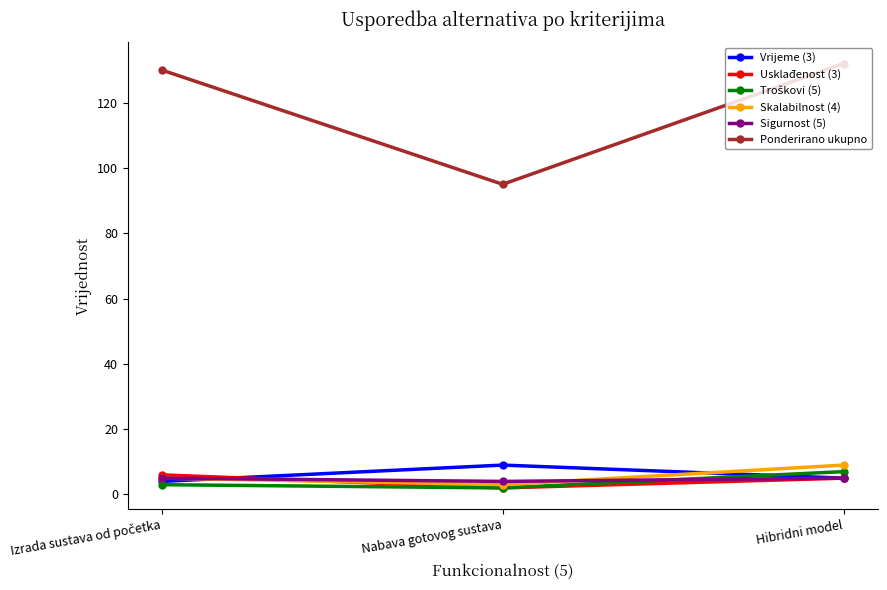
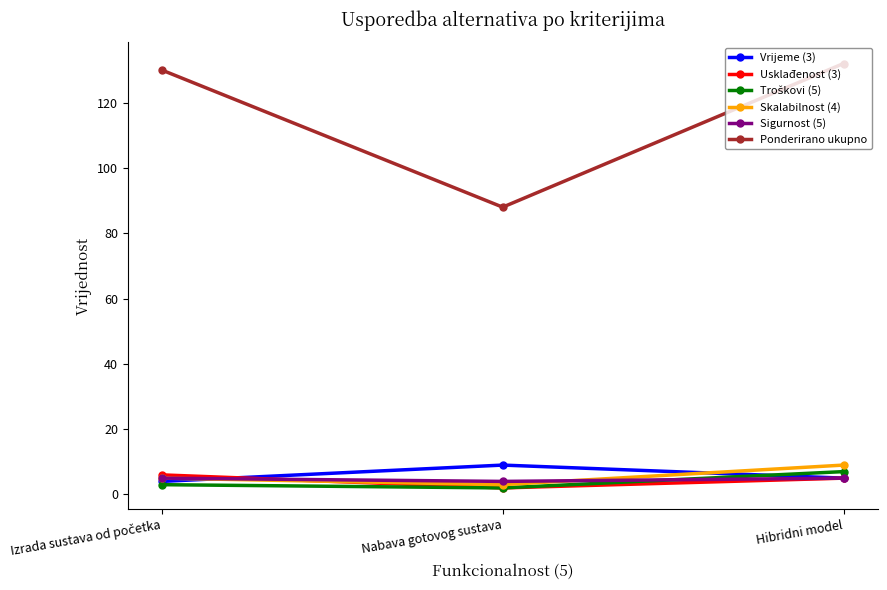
  {
    "Vrijeme (3)": {
      "Izrada sustava od početka": 4,
      "Nabava gotovog sustava": 9
    },
    "Usklađenost (3)": {
      "Izrada sustava od početka": 6
    },
    "Troškovi (5)": {
      "Izrada sustava od početka": 3,
      "Hibridni model": 7
    },
    "Skalabilnost (4)": {
      "Nabava gotovog sustava": 3,
      "Hibridni model": 9
    },
    "Sigurnost (5)": {
      "Nabava gotovog sustava": 4
    },
    "Ponderirano ukupno": {
      "Izrada sustava od početka": 130,
-     "Nabava gotovog sustava": 95
+     "Nabava gotovog sustava": 88
    }
  }
